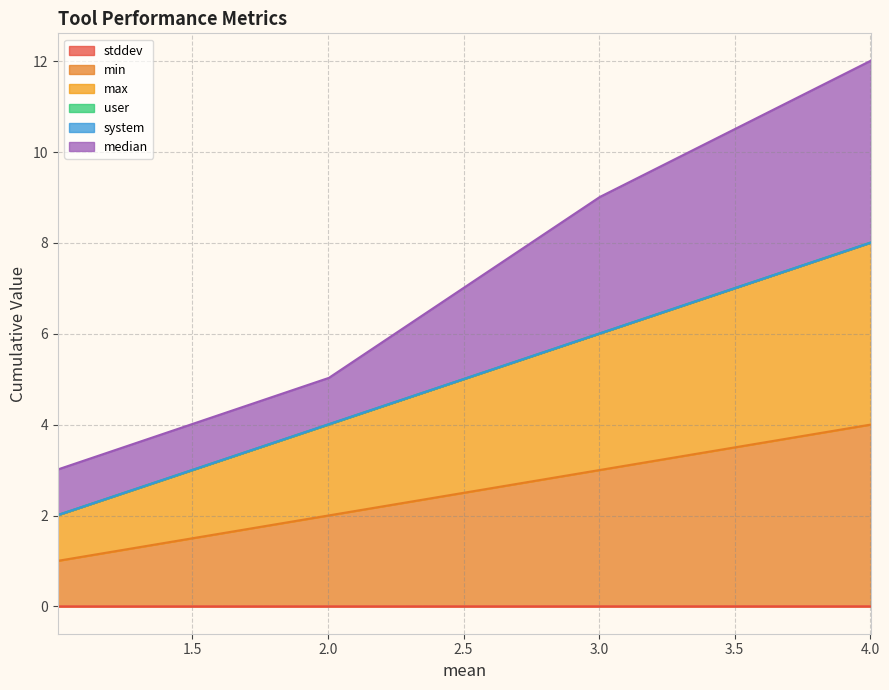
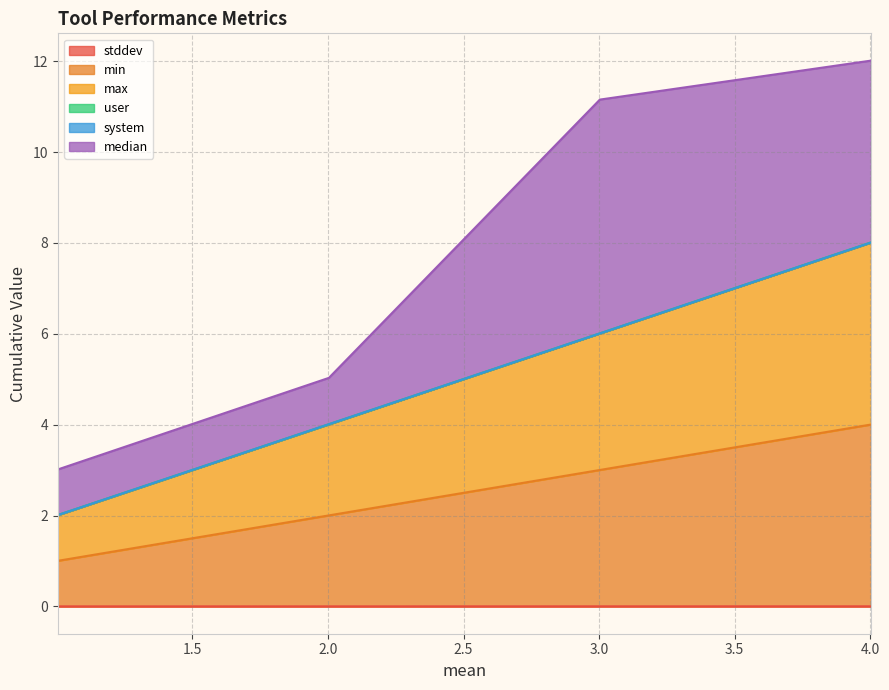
  {
    "median": {
      "2.0": 1.0,
-     "3.0": 3.0,
+     "3.0": 5.1,
      "4.0": 4.0
    }
  }
